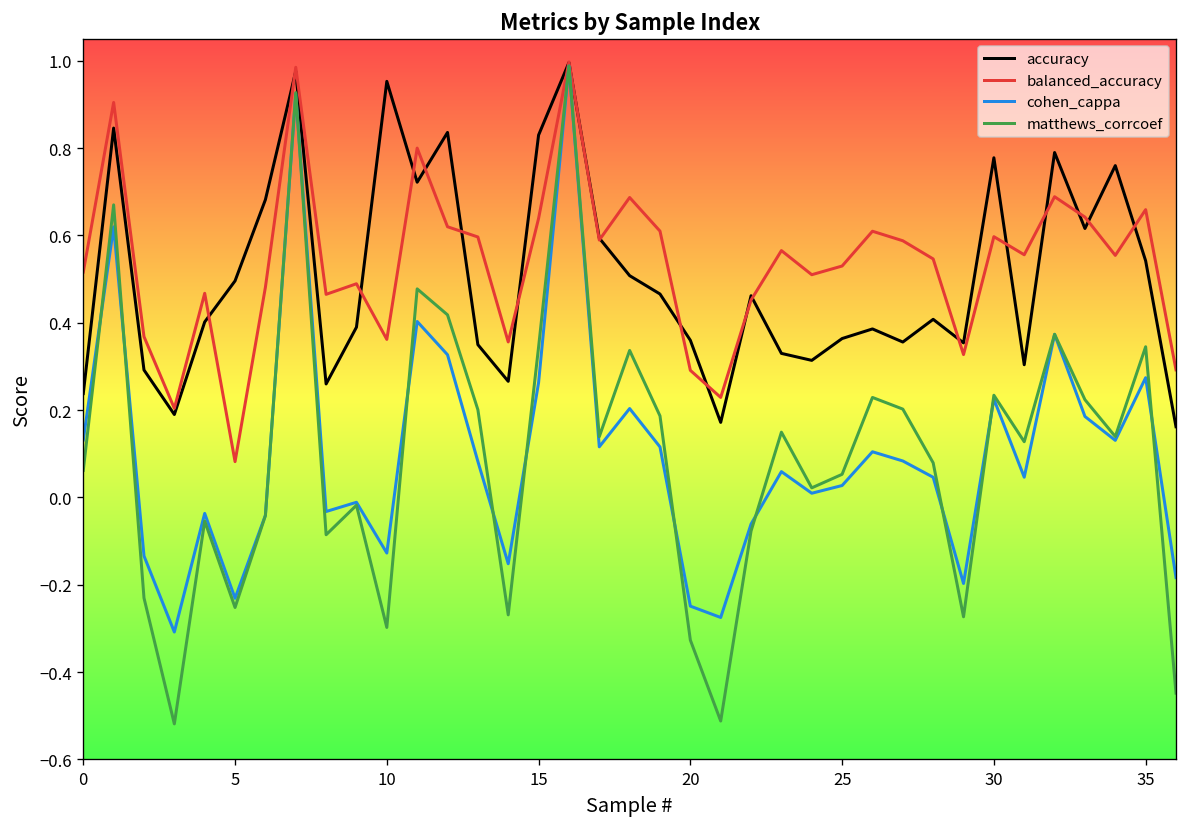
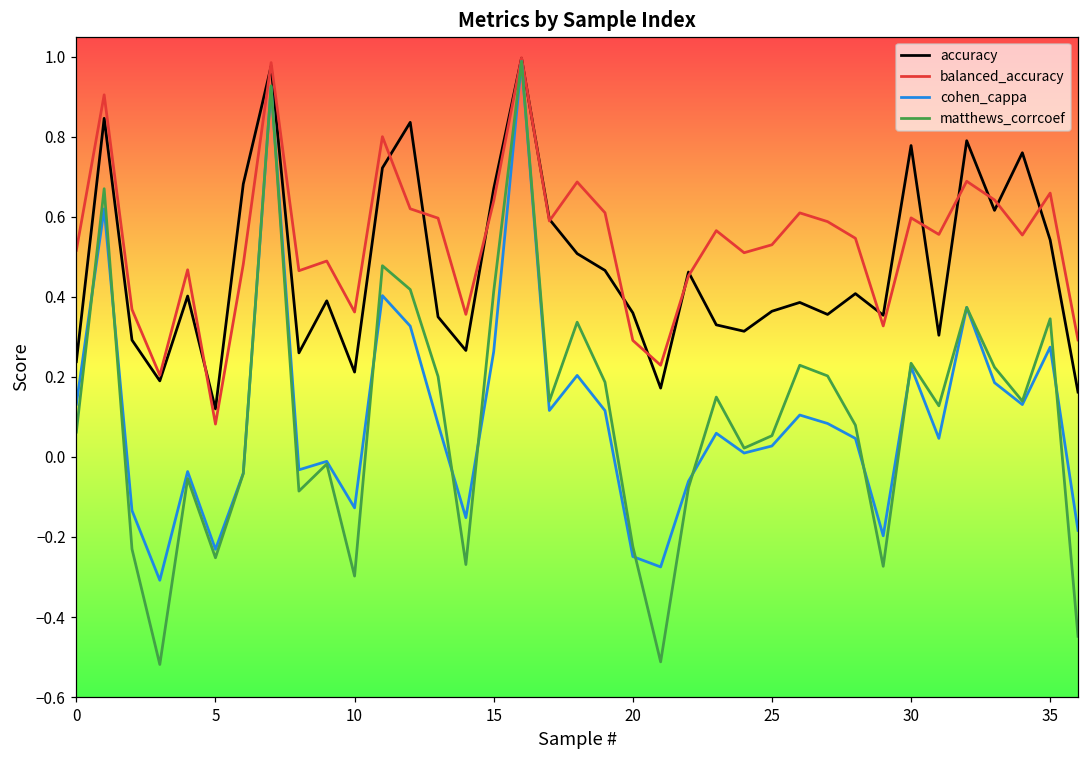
  {
    "accuracy": {
      "0": 0.24,
-     "5": 0.50,
-     "10": 0.95,
-     "15": 0.83,
+     "5": 0.12,
+     "10": 0.21,
+     "15": 0.67,
      "20": 0.36,
      "25": 0.36,
      "30": 0.78,
      "35": 0.54
    },
    "balanced_accuracy": {
      "0": 0.52,
      "5": 0.08,
      "10": 0.36,
      "15": 0.64,
      "20": 0.29,
      "25": 0.53,
      "30": 0.60,
      "35": 0.66
    },
    "cohen_cappa": {
      "0": 0.13,
      "5": -0.23,
      "10": -0.13,
      "15": 0.26,
      "20": -0.25,
      "25": 0.03,
      "30": 0.23,
      "35": 0.27
    },
    "matthews_corrcoef": {
      "0": 0.06,
      "5": -0.25,
      "10": -0.30,
-     "15": 0.34,
-     "20": -0.33,
+     "15": 0.41,
+     "20": -0.22,
      "25": 0.05,
      "30": 0.23,
      "35": 0.35
    }
  }
